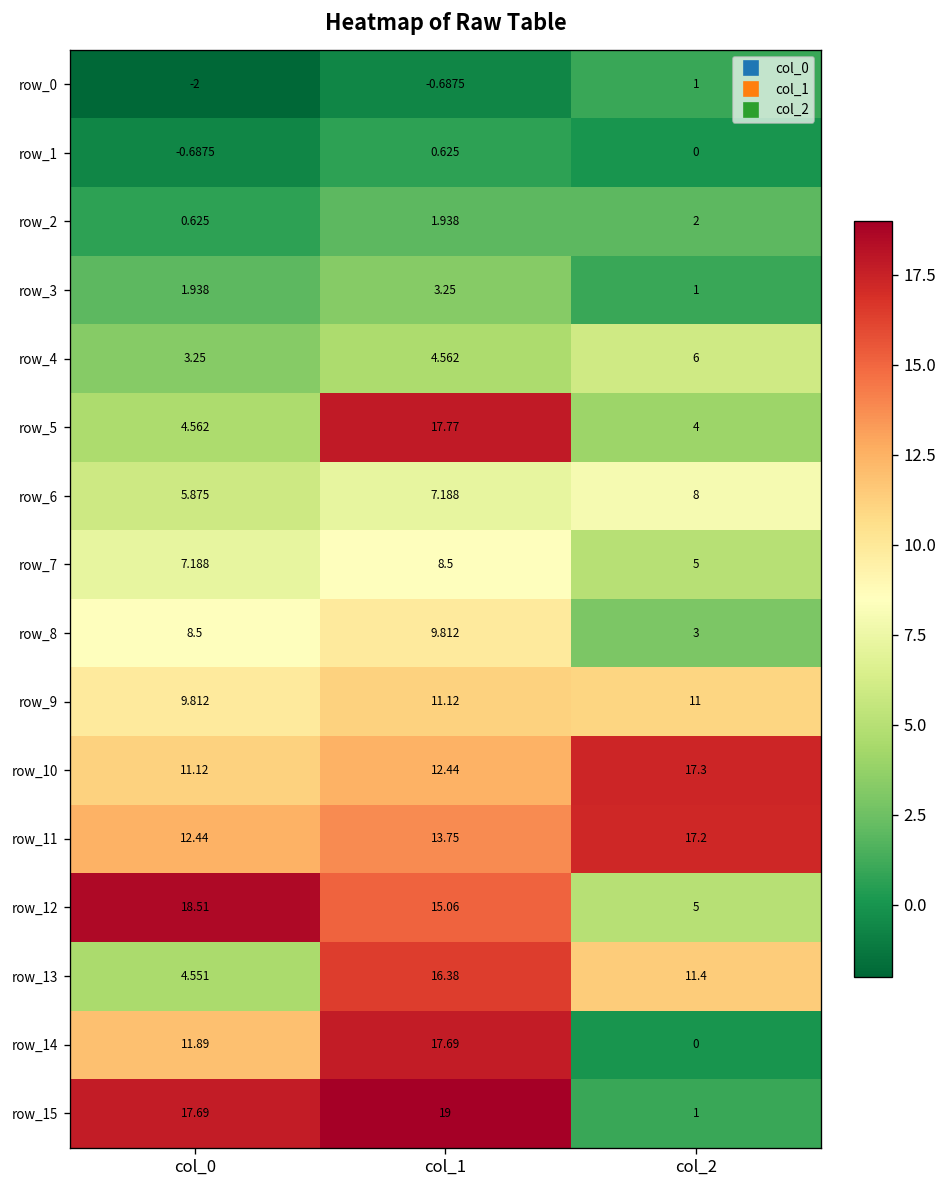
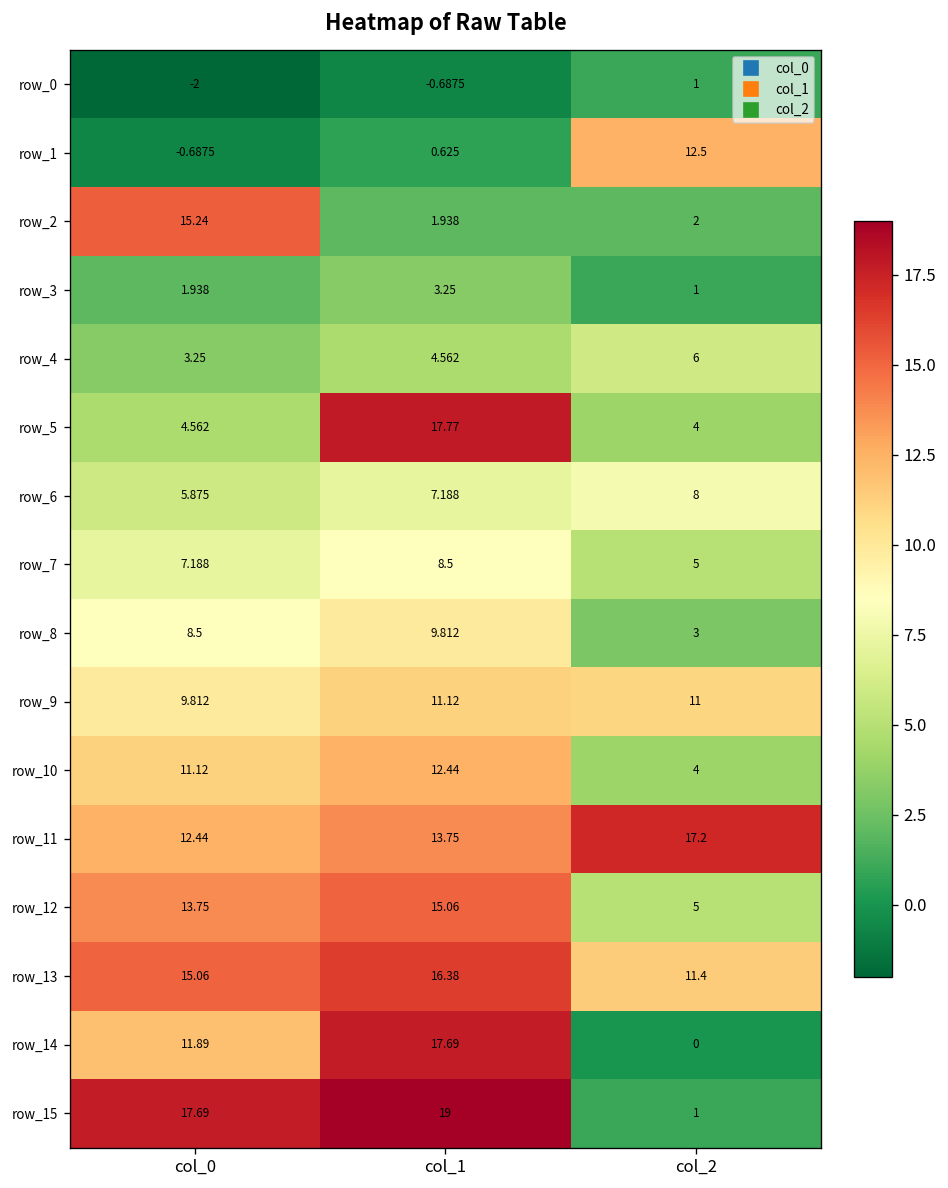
  {
    "row_0": {
      "col_0": -2,
      "col_1": -0.6875,
      "col_2": 1
    },
    "row_1": {
      "col_0": -0.6875,
      "col_1": 0.625,
-     "col_2": 0
+     "col_2": 12.5
    },
    "row_2": {
-     "col_0": 0.625,
+     "col_0": 15.24,
      "col_1": 1.938,
      "col_2": 2
    },
    "row_3": {
      "col_0": 1.938,
      "col_1": 3.25,
      "col_2": 1
    },
    "row_4": {
      "col_0": 3.25,
      "col_1": 4.562,
      "col_2": 6
    },
    "row_5": {
      "col_0": 4.562,
      "col_1": 17.77,
      "col_2": 4
    },
    "row_6": {
      "col_0": 5.875,
      "col_1": 7.188,
      "col_2": 8
    },
    "row_7": {
      "col_0": 7.188,
      "col_1": 8.5,
      "col_2": 5
    },
    "row_8": {
      "col_0": 8.5,
      "col_1": 9.812,
      "col_2": 3
    },
    "row_9": {
      "col_0": 9.812,
      "col_1": 11.12,
      "col_2": 11
    },
    "row_10": {
      "col_0": 11.12,
      "col_1": 12.44,
-     "col_2": 17.3
+     "col_2": 4
    },
    "row_11": {
      "col_0": 12.44,
      "col_1": 13.75,
      "col_2": 17.2
    },
    "row_12": {
-     "col_0": 18.51,
+     "col_0": 13.75,
      "col_1": 15.06,
      "col_2": 5
    },
    "row_13": {
-     "col_0": 4.551,
+     "col_0": 15.06,
      "col_1": 16.38,
      "col_2": 11.4
    },
    "row_14": {
      "col_0": 11.89,
      "col_1": 17.69,
      "col_2": 0
    },
    "row_15": {
      "col_0": 17.69,
      "col_1": 19,
      "col_2": 1
    }
  }
